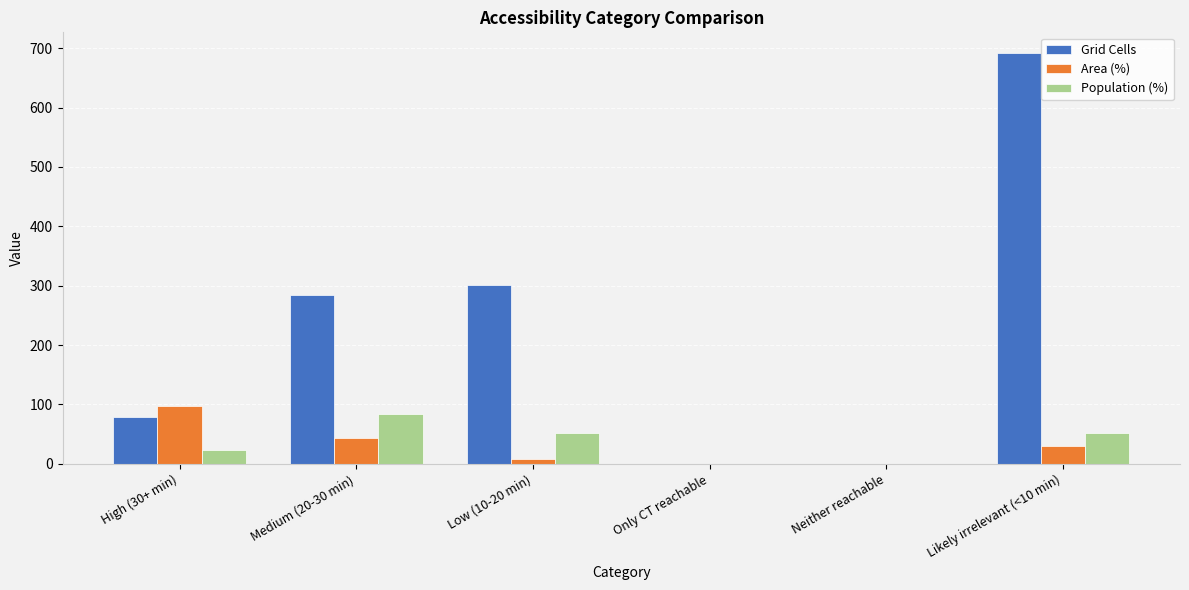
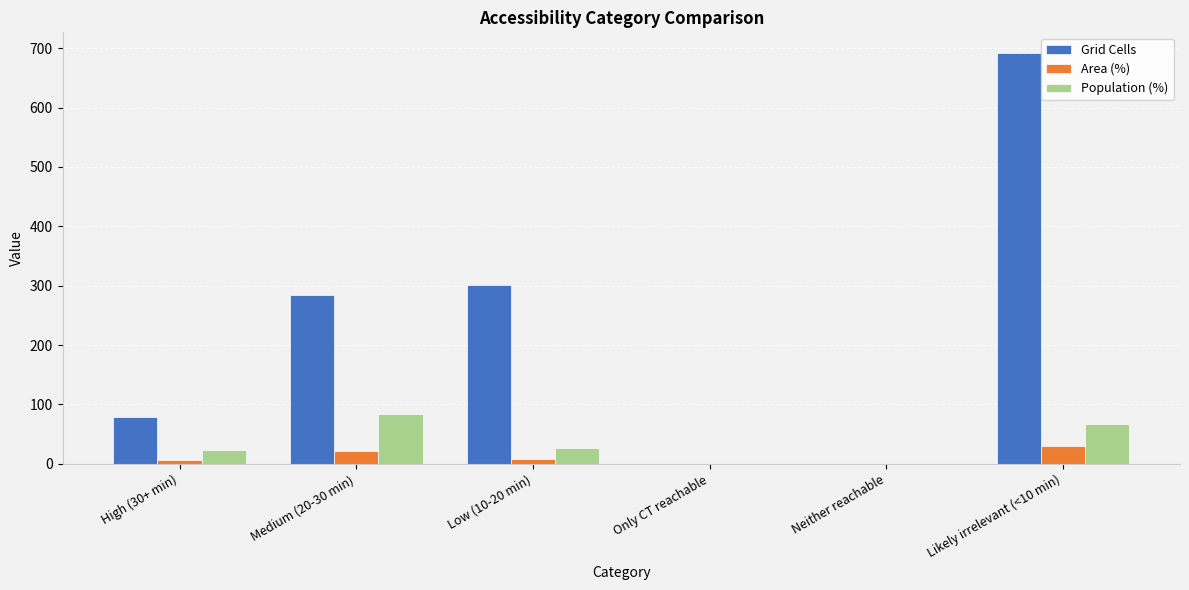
  {
    "Grid Cells": {
      "High (30+ min)": 80,
      "Medium (20-30 min)": 280,
      "Low (10-20 min)": 300,
      "Only CT reachable": 0,
      "Neither reachable": 0,
      "Likely irrelevant (<10 min)": 690
    },
    "Area (%)": {
-     "High (30+ min)": 100,
-     "Medium (20-30 min)": 40,
+     "High (30+ min)": 10,
+     "Medium (20-30 min)": 20,
      "Low (10-20 min)": 10,
      "Only CT reachable": 0,
      "Neither reachable": 0,
      "Likely irrelevant (<10 min)": 30
    },
    "Population (%)": {
      "High (30+ min)": 20,
      "Medium (20-30 min)": 80,
-     "Low (10-20 min)": 50,
+     "Low (10-20 min)": 30,
      "Only CT reachable": 0,
      "Neither reachable": 0,
-     "Likely irrelevant (<10 min)": 50
+     "Likely irrelevant (<10 min)": 70
    }
  }
